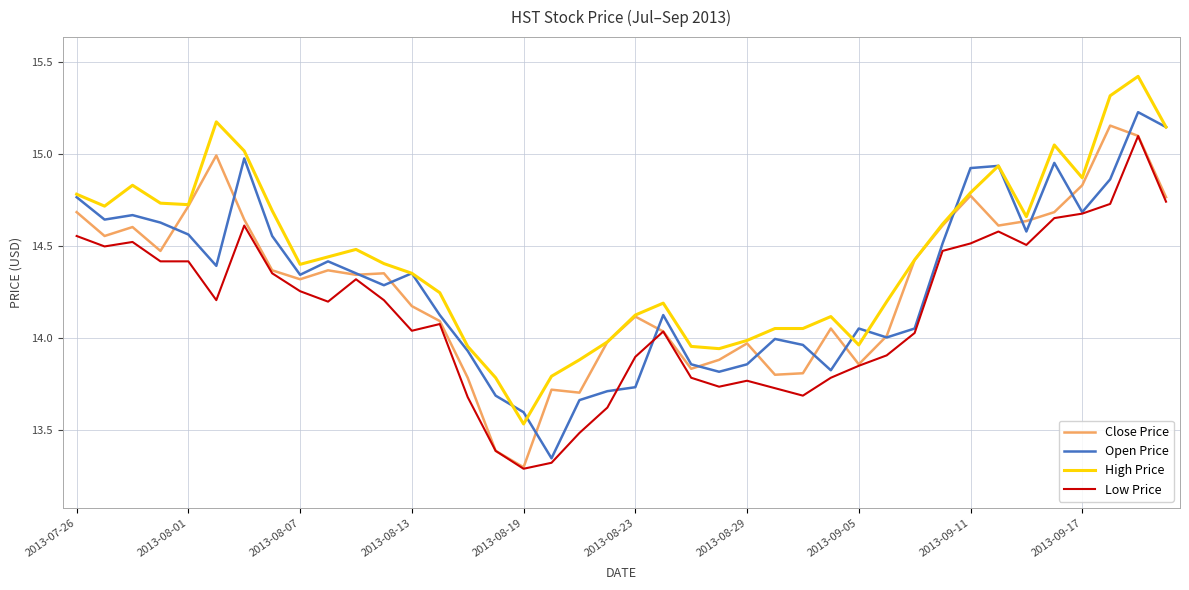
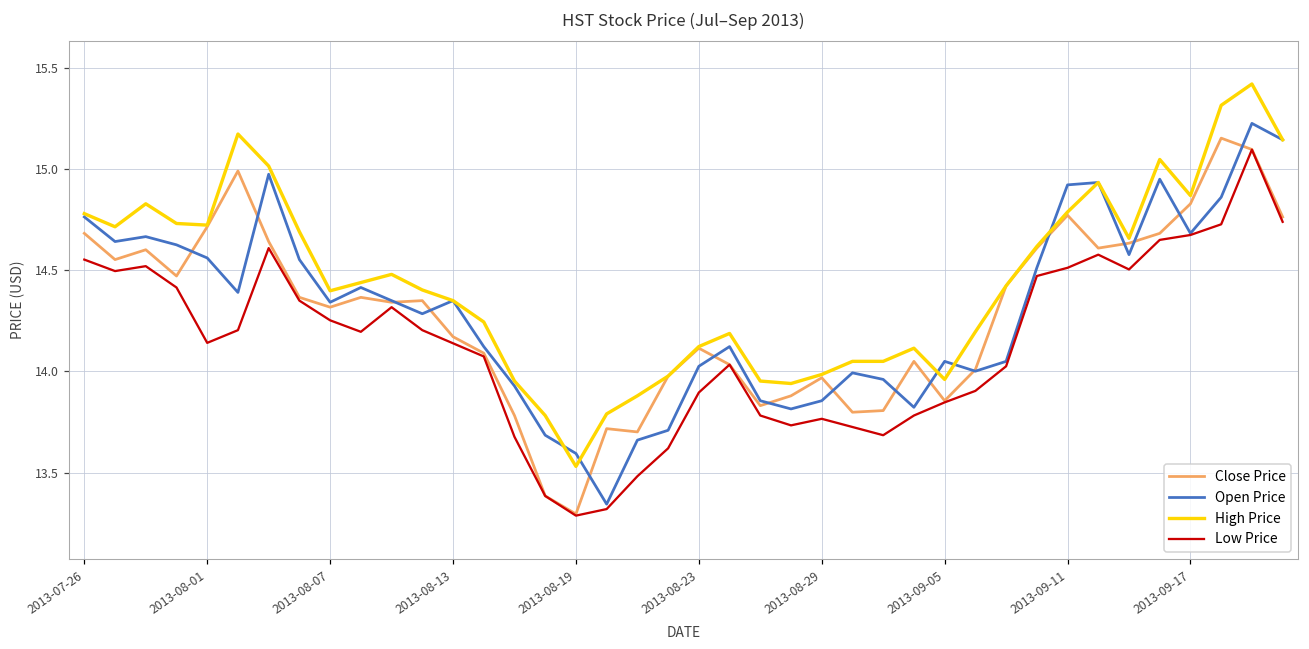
  {
    "Close Price": {
      "2013-07-26": 14.68,
      "2013-08-07": 14.32,
      "2013-08-13": 14.17,
      "2013-08-29": 13.97,
      "2013-09-11": 14.77,
      "2013-09-17": 14.83
    },
    "Open Price": {
      "2013-07-26": 14.76,
      "2013-08-01": 14.56,
      "2013-08-07": 14.34,
      "2013-08-19": 13.60,
-     "2013-08-23": 13.73,
+     "2013-08-23": 14.03,
      "2013-08-29": 13.86,
      "2013-09-05": 14.05,
      "2013-09-11": 14.92
    },
    "High Price": {
      "2013-07-26": 14.78,
      "2013-08-07": 14.40,
      "2013-08-19": 13.53,
      "2013-08-29": 13.99,
      "2013-09-05": 13.96,
      "2013-09-11": 14.79,
      "2013-09-17": 14.87
    },
    "Low Price": {
      "2013-07-26": 14.55,
-     "2013-08-01": 14.41,
+     "2013-08-01": 14.14,
      "2013-08-07": 14.25,
-     "2013-08-13": 14.04,
+     "2013-08-13": 14.14,
      "2013-08-23": 13.90,
      "2013-08-29": 13.77,
      "2013-09-11": 14.51
    }
  }
